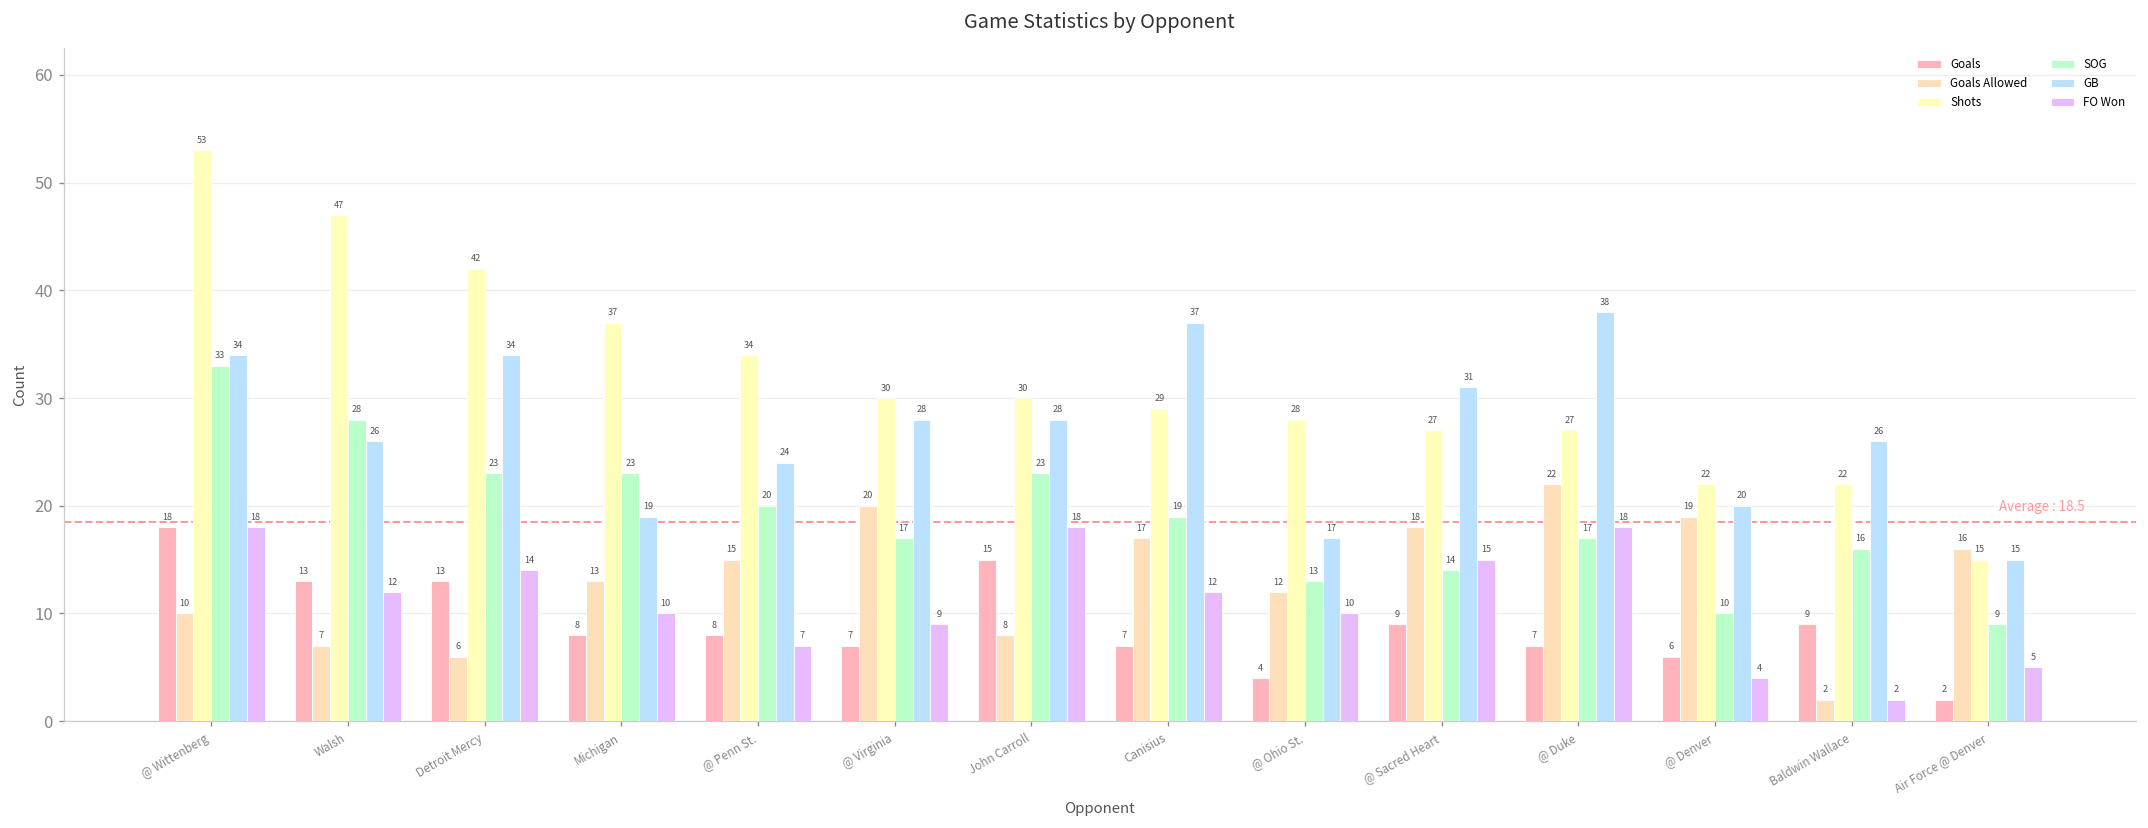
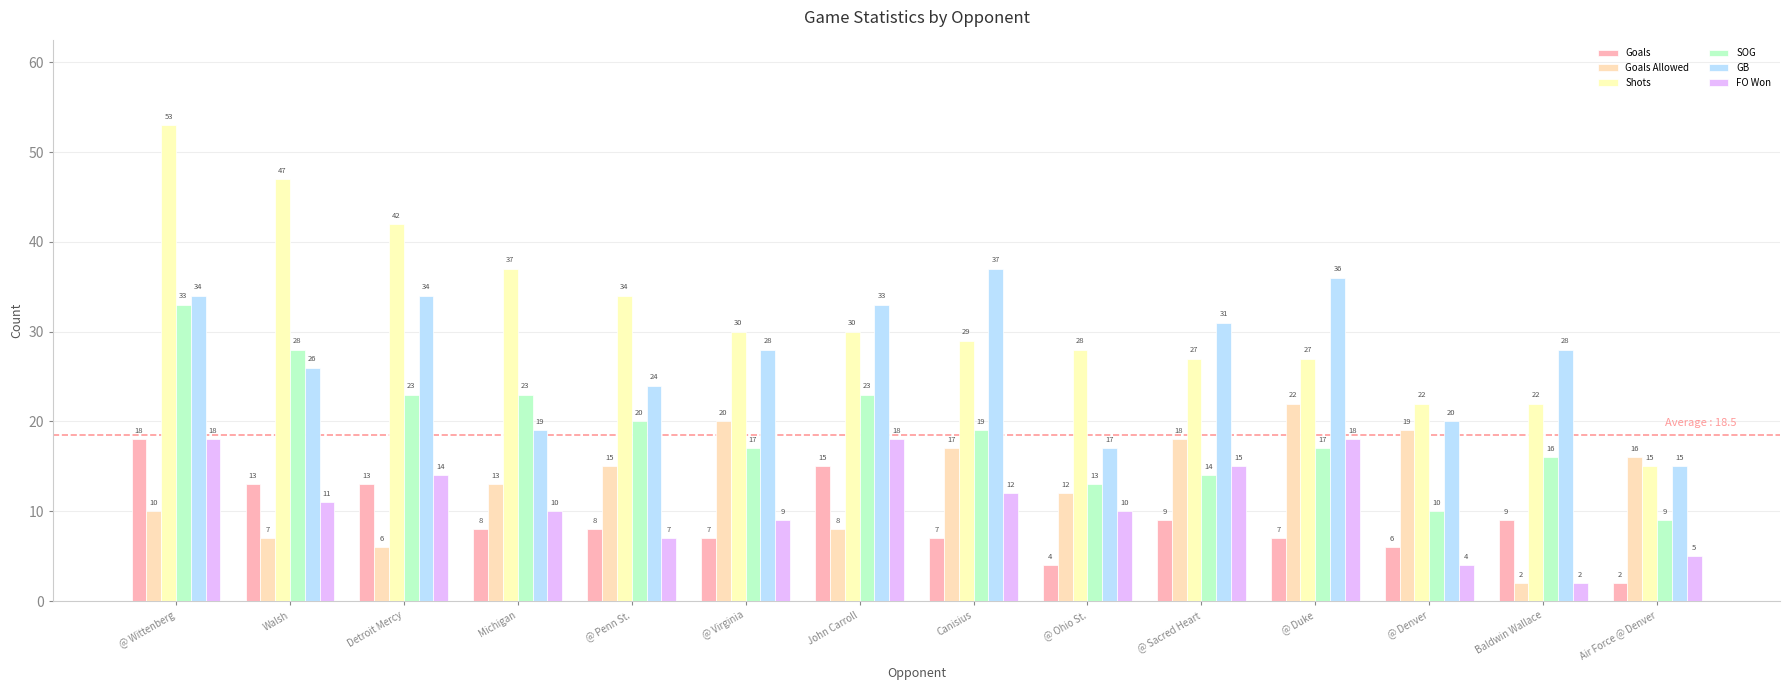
  {
    "SOG": {
      "@ Wittenberg": 33,
      "Walsh": 28,
      "Detroit Mercy": 23,
      "Michigan": 23,
      "@ Penn St.": 20,
      "@ Virginia": 17,
      "John Carroll": 23,
      "Canisius": 19,
      "@ Ohio St.": 13,
      "@ Sacred Heart": 14,
      "@ Duke": 17,
      "@ Denver": 10,
      "Baldwin Wallace": 16,
      "Air Force @ Denver": 9
    },
    "GB": {
      "@ Wittenberg": 34,
      "Walsh": 26,
      "Detroit Mercy": 34,
      "Michigan": 19,
      "@ Penn St.": 24,
      "@ Virginia": 28,
-     "John Carroll": 28,
+     "John Carroll": 33,
      "Canisius": 37,
      "@ Ohio St.": 17,
      "@ Sacred Heart": 31,
-     "@ Duke": 38,
+     "@ Duke": 36,
      "@ Denver": 20,
-     "Baldwin Wallace": 26,
+     "Baldwin Wallace": 28,
      "Air Force @ Denver": 15
    },
    "FO Won": {
      "@ Wittenberg": 18,
-     "Walsh": 12,
+     "Walsh": 11,
      "Detroit Mercy": 14,
      "Michigan": 10,
      "@ Penn St.": 7,
      "@ Virginia": 9,
      "John Carroll": 18,
      "Canisius": 12,
      "@ Ohio St.": 10,
      "@ Sacred Heart": 15,
      "@ Duke": 18,
      "@ Denver": 4,
      "Baldwin Wallace": 2,
      "Air Force @ Denver": 5
    }
  }
